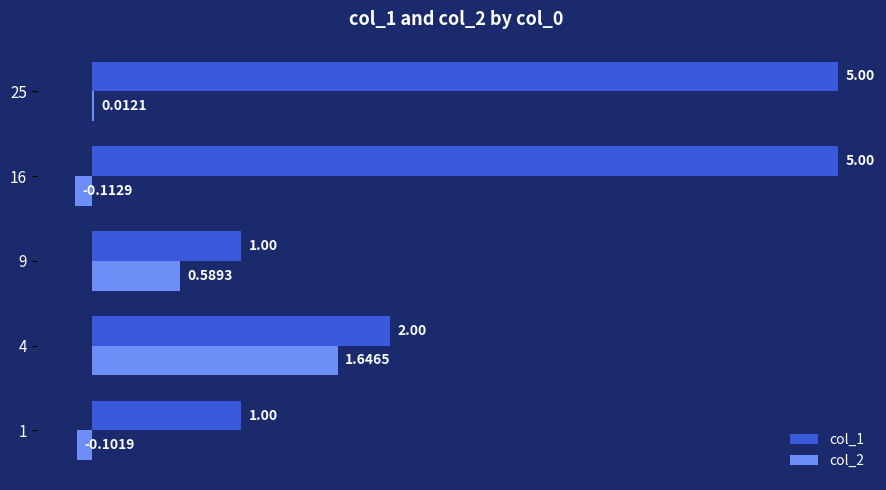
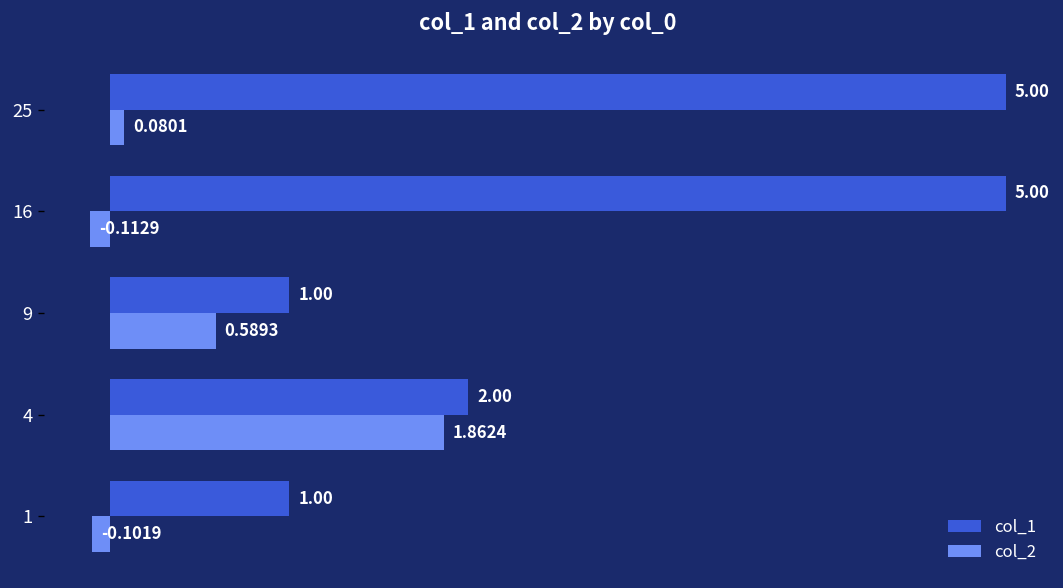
  {
    "col_1": {
      "25": 5.00,
      "16": 5.00,
      "9": 1.00,
      "4": 2.00,
      "1": 1.00
    },
    "col_2": {
-     "25": 0.0121,
+     "25": 0.0801,
      "16": -0.1129,
      "9": 0.5893,
-     "4": 1.6465,
+     "4": 1.8624,
      "1": -0.1019
    }
  }
